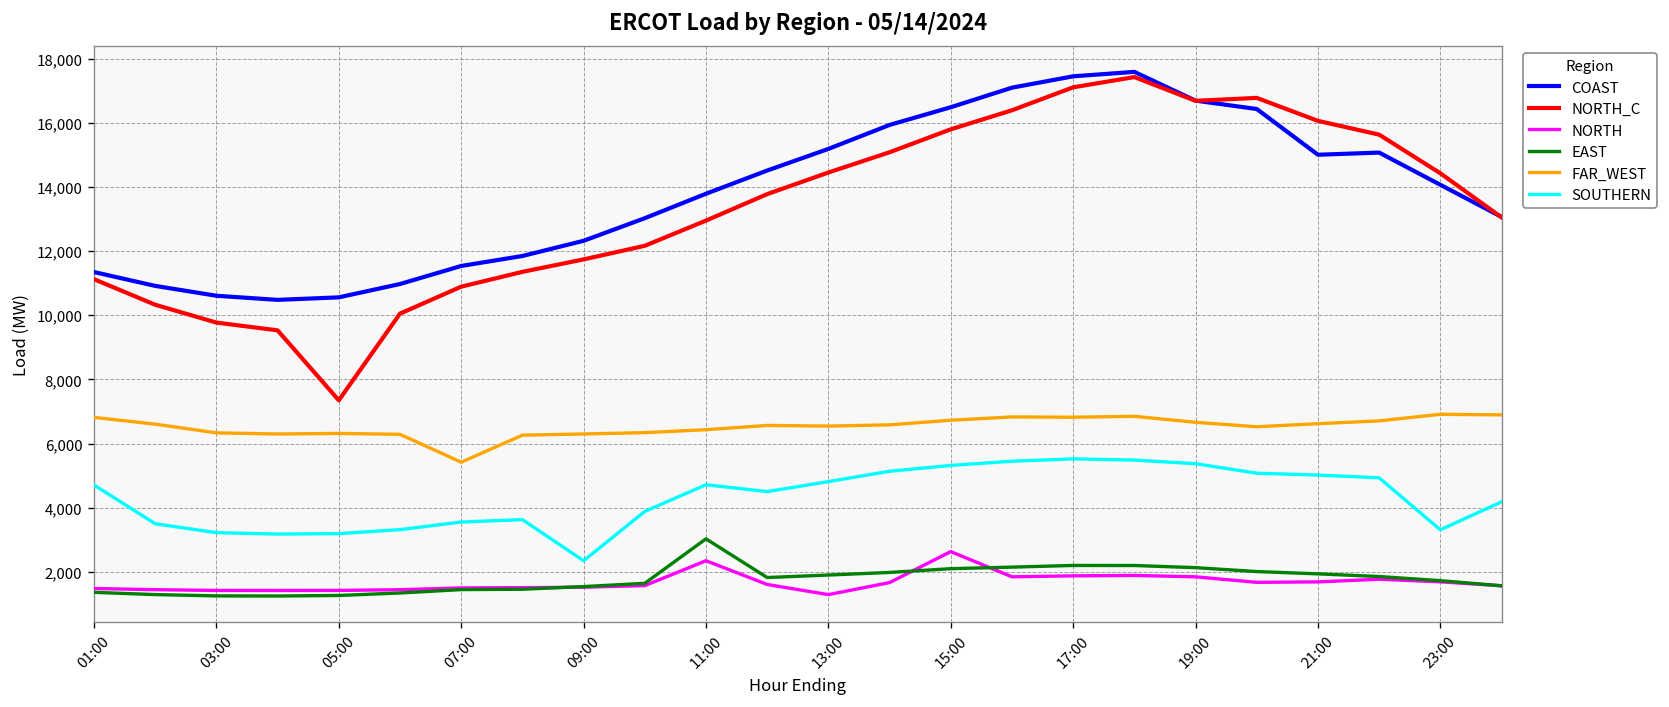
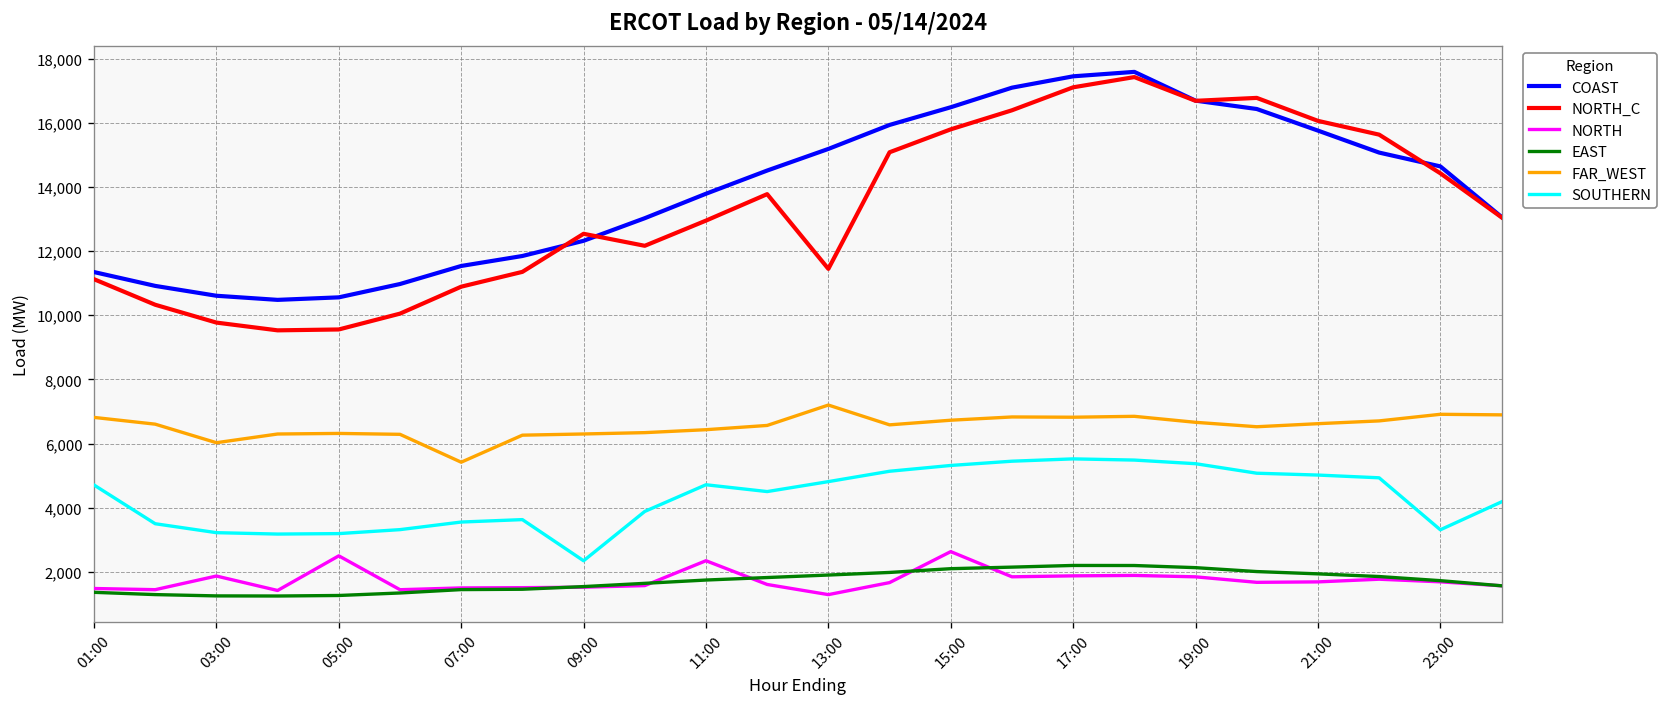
  {
    "COAST": {
      "01:00": "11,300",
      "03:00": "10,600",
      "05:00": "10,600",
      "07:00": "11,500",
      "09:00": "12,300",
      "11:00": "13,800",
      "13:00": "15,200",
      "15:00": "16,500",
      "17:00": "17,400",
-     "21:00": "15,000",
-     "23:00": "14,100"
+     "21:00": "15,800",
+     "23:00": "14,600"
    },
    "NORTH_C": {
      "01:00": "11,100",
      "03:00": "9,800",
-     "05:00": "7,300",
+     "05:00": "9,600",
      "07:00": "10,900",
-     "09:00": "11,700",
+     "09:00": "12,500",
      "11:00": "13,000",
-     "13:00": "14,400",
+     "13:00": "11,400",
      "15:00": "15,800",
      "17:00": "17,100",
      "21:00": "16,100",
      "23:00": "14,400"
    },
    "NORTH": {
      "01:00": "1,500",
-     "03:00": "1,400",
-     "05:00": "1,400",
+     "03:00": "1,900",
+     "05:00": "2,500",
      "11:00": "2,300",
      "13:00": "1,300",
      "15:00": "2,600",
      "17:00": "1,900",
      "19:00": "1,800",
      "21:00": "1,700"
    },
    "EAST": {
      "01:00": "1,400",
      "03:00": "1,200",
      "05:00": "1,300",
-     "11:00": "3,000",
+     "11:00": "1,700",
      "13:00": "1,900",
      "15:00": "2,100",
      "17:00": "2,200",
      "19:00": "2,100",
      "21:00": "1,900"
    },
    "FAR_WEST": {
      "01:00": "6,800",
-     "03:00": "6,300",
+     "03:00": "6,000",
      "05:00": "6,300",
      "07:00": "5,400",
      "09:00": "6,300",
      "11:00": "6,400",
-     "13:00": "6,500",
+     "13:00": "7,200",
      "15:00": "6,700",
      "17:00": "6,800",
      "19:00": "6,700",
      "21:00": "6,600",
      "23:00": "6,900"
    },
    "SOUTHERN": {
      "01:00": "4,700",
      "03:00": "3,200",
      "05:00": "3,200",
      "07:00": "3,600",
      "09:00": "2,300",
      "11:00": "4,700",
      "13:00": "4,800",
      "15:00": "5,300",
      "17:00": "5,500",
      "19:00": "5,400",
      "21:00": "5,000",
      "23:00": "3,300"
    }
  }
